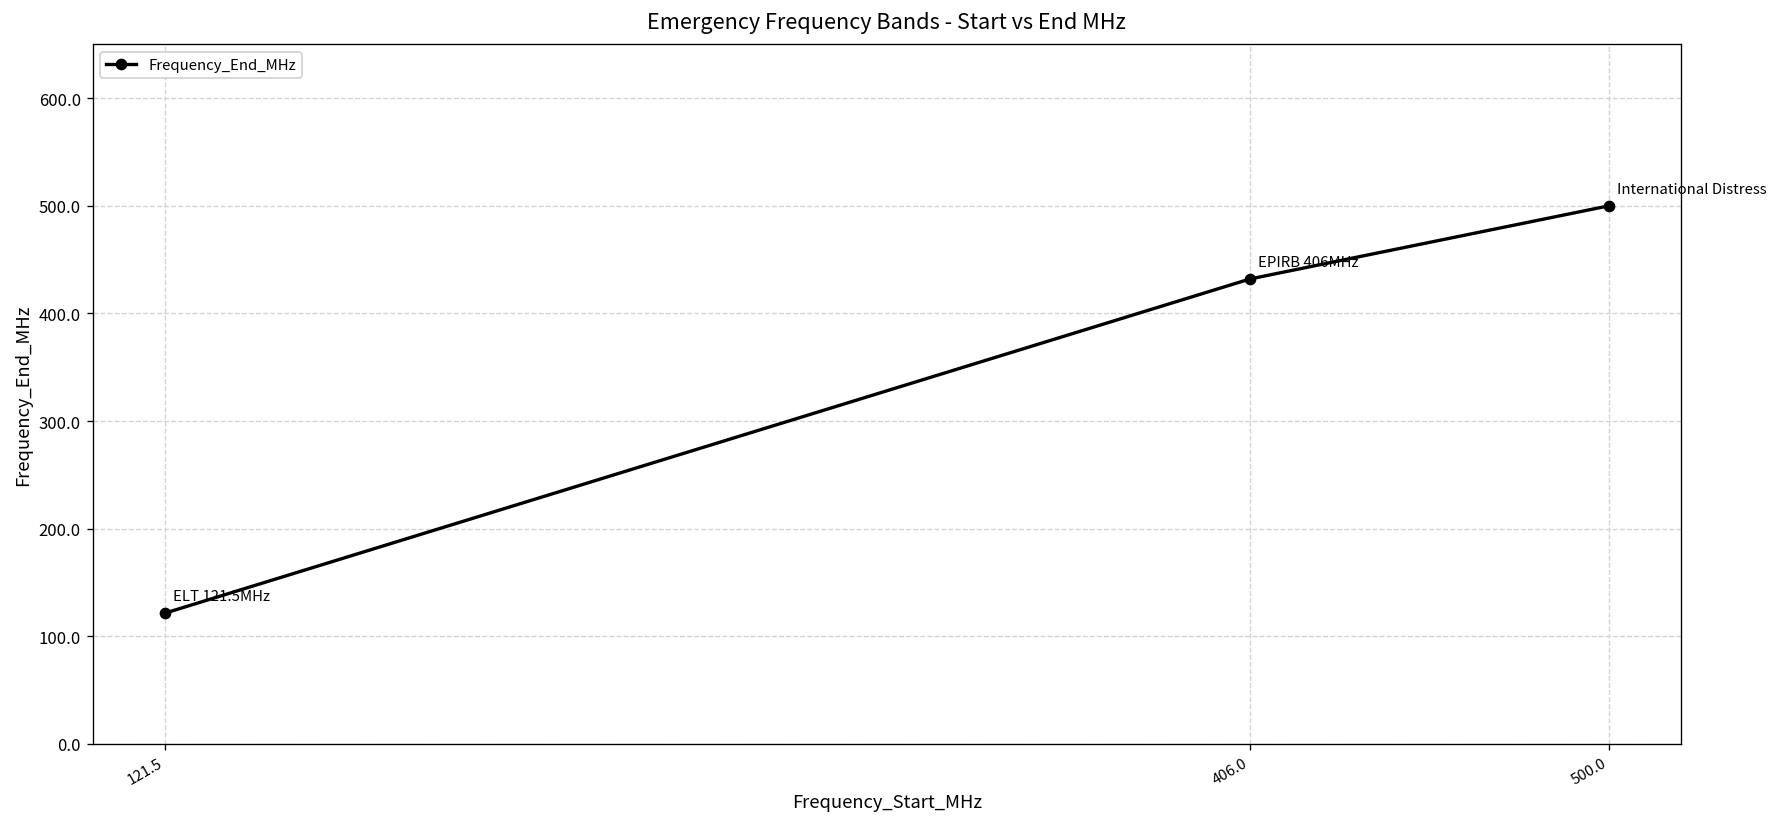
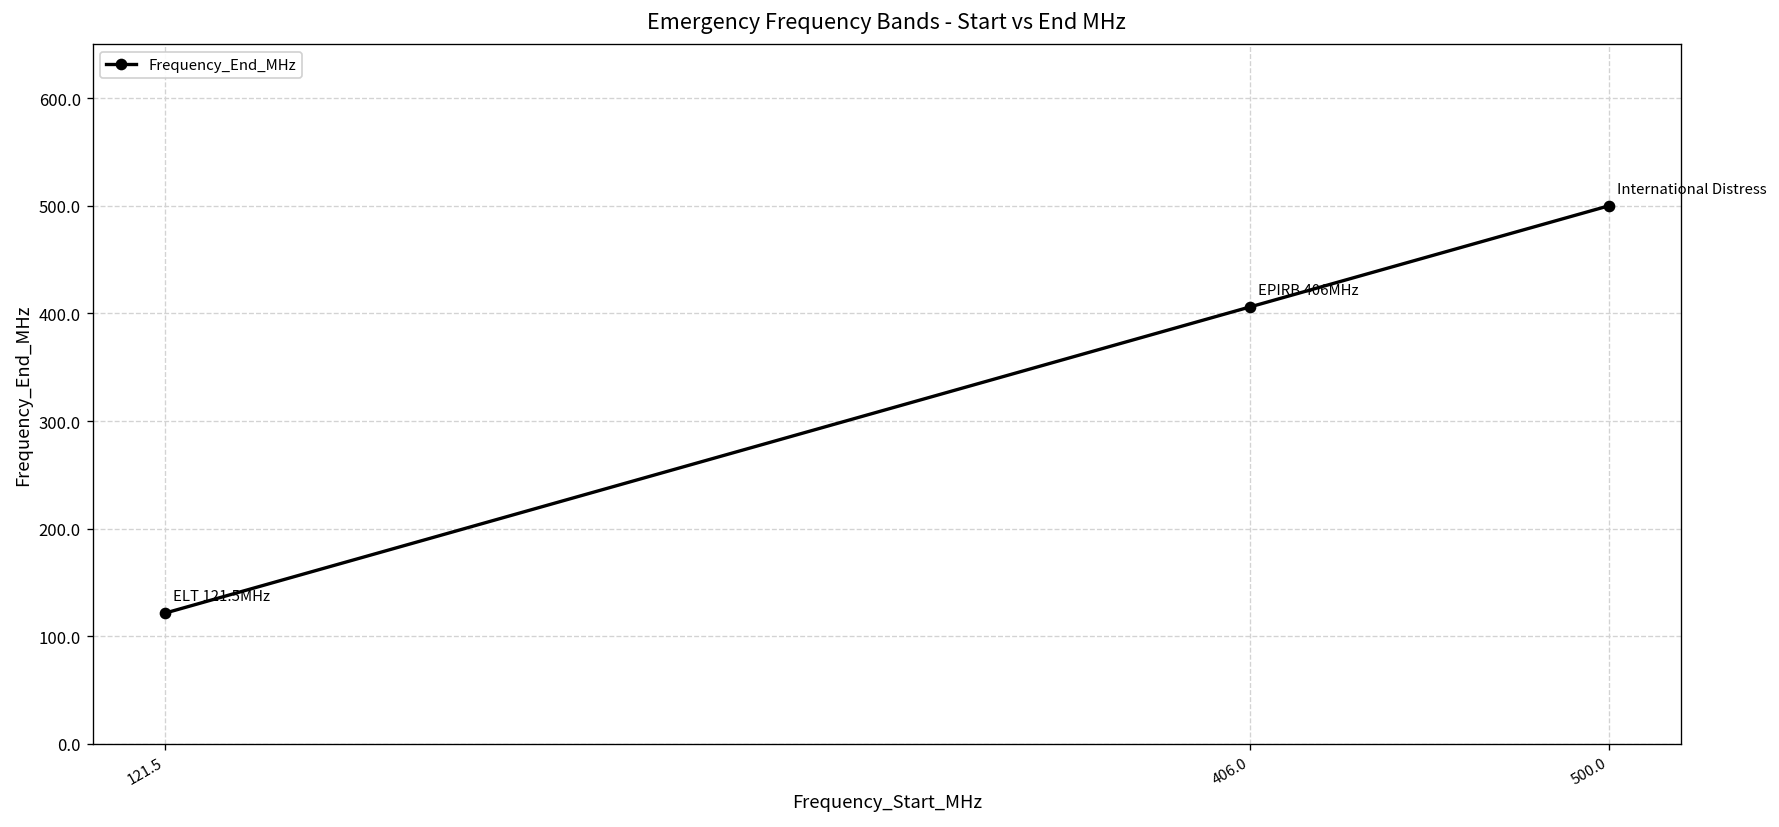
  {
-   "406.0": 430,
+   "406.0": 410,
    "500.0": 500
  }
